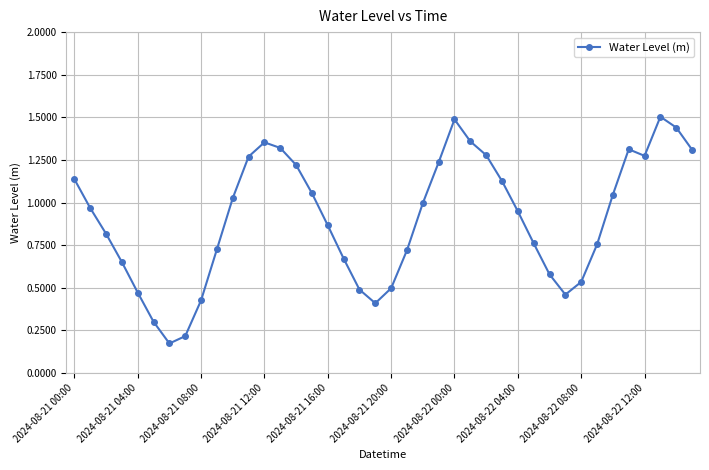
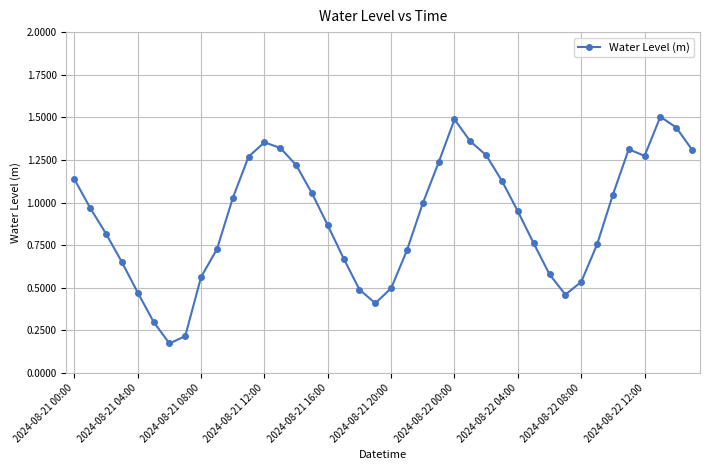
  {
    "2024-08-21 00:00": 1.14,
    "2024-08-21 04:00": 0.47,
-   "2024-08-21 08:00": 0.43,
+   "2024-08-21 08:00": 0.56,
    "2024-08-21 12:00": 1.35,
    "2024-08-21 16:00": 0.87,
    "2024-08-21 20:00": 0.50,
    "2024-08-22 00:00": 1.49,
    "2024-08-22 04:00": 0.95,
    "2024-08-22 08:00": 0.53,
    "2024-08-22 12:00": 1.27
  }
